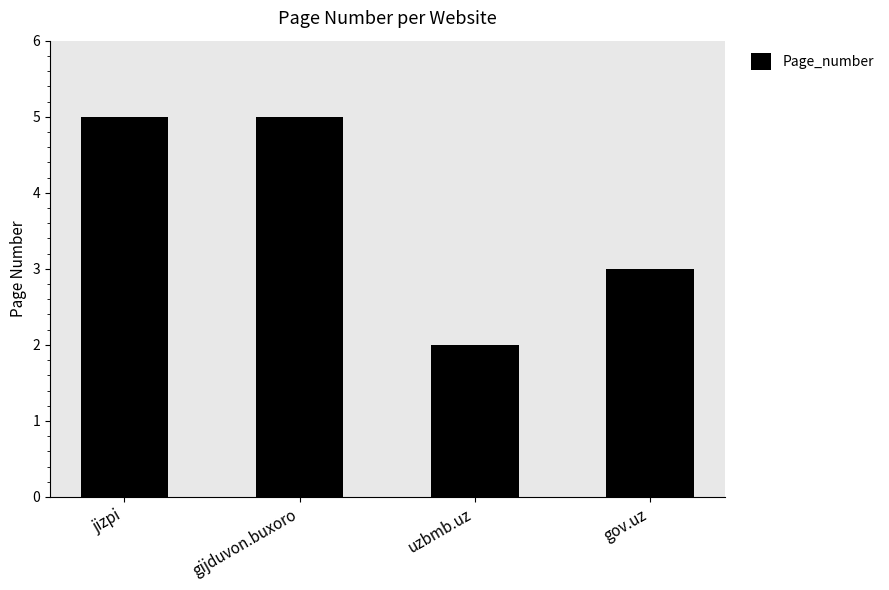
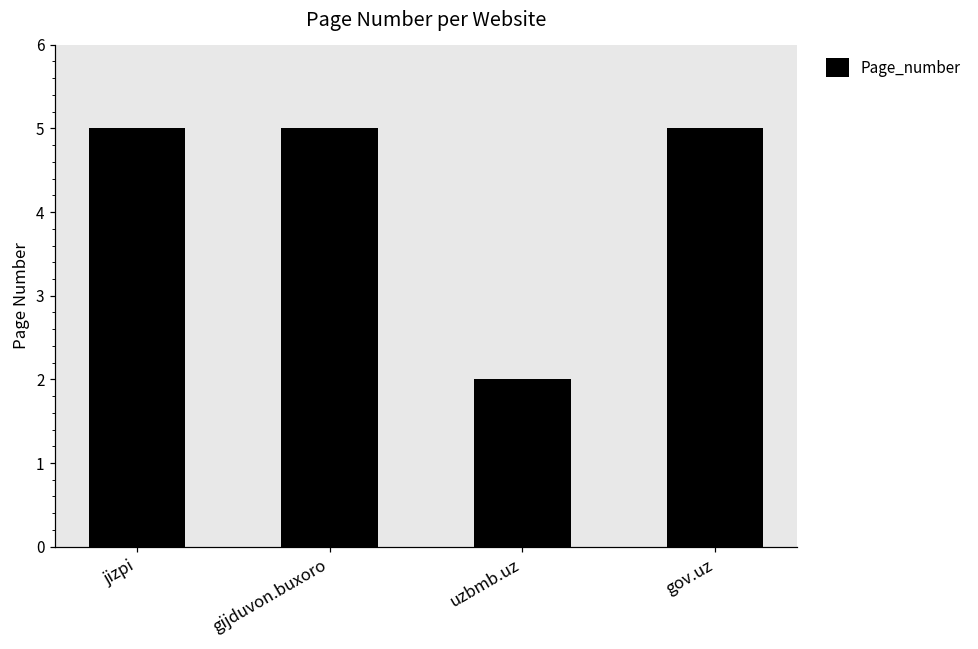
  {
    "jizpi": 5,
    "gijduvon.buxoro": 5,
    "uzbmb.uz": 2,
-   "gov.uz": 3
+   "gov.uz": 5
  }
